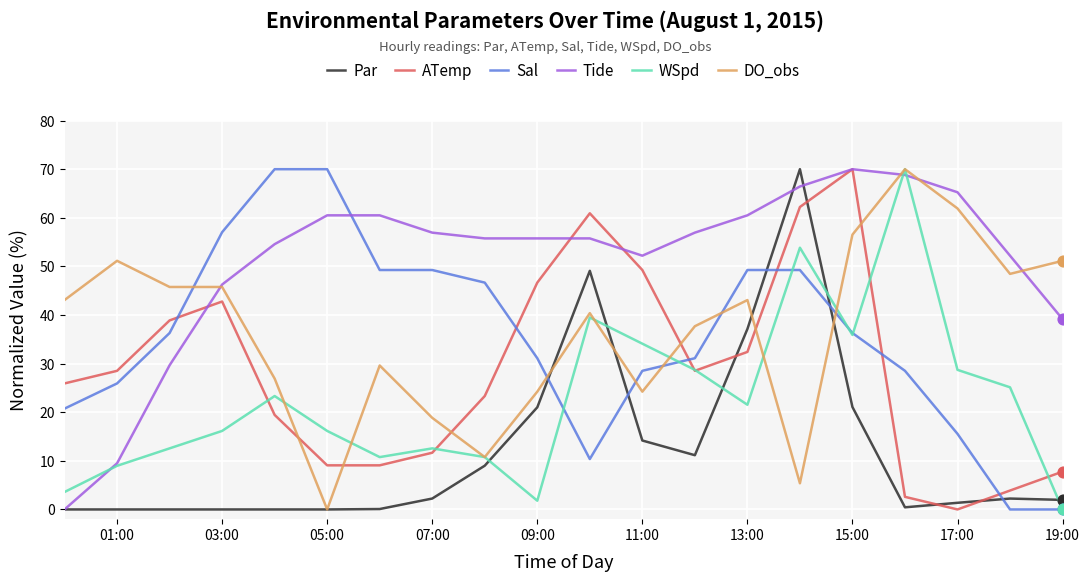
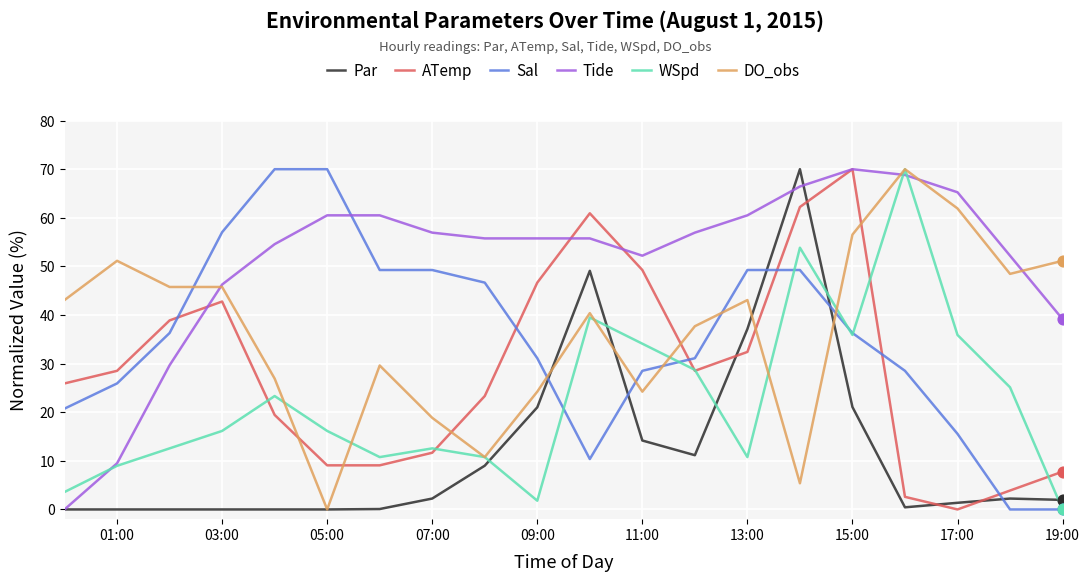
  {
    "WSpd": {
      "03:00": 16,
      "05:00": 16,
      "07:00": 13,
      "09:00": 2,
      "11:00": 34,
-     "13:00": 22,
-     "17:00": 29
+     "13:00": 11,
+     "17:00": 36
    }
  }
